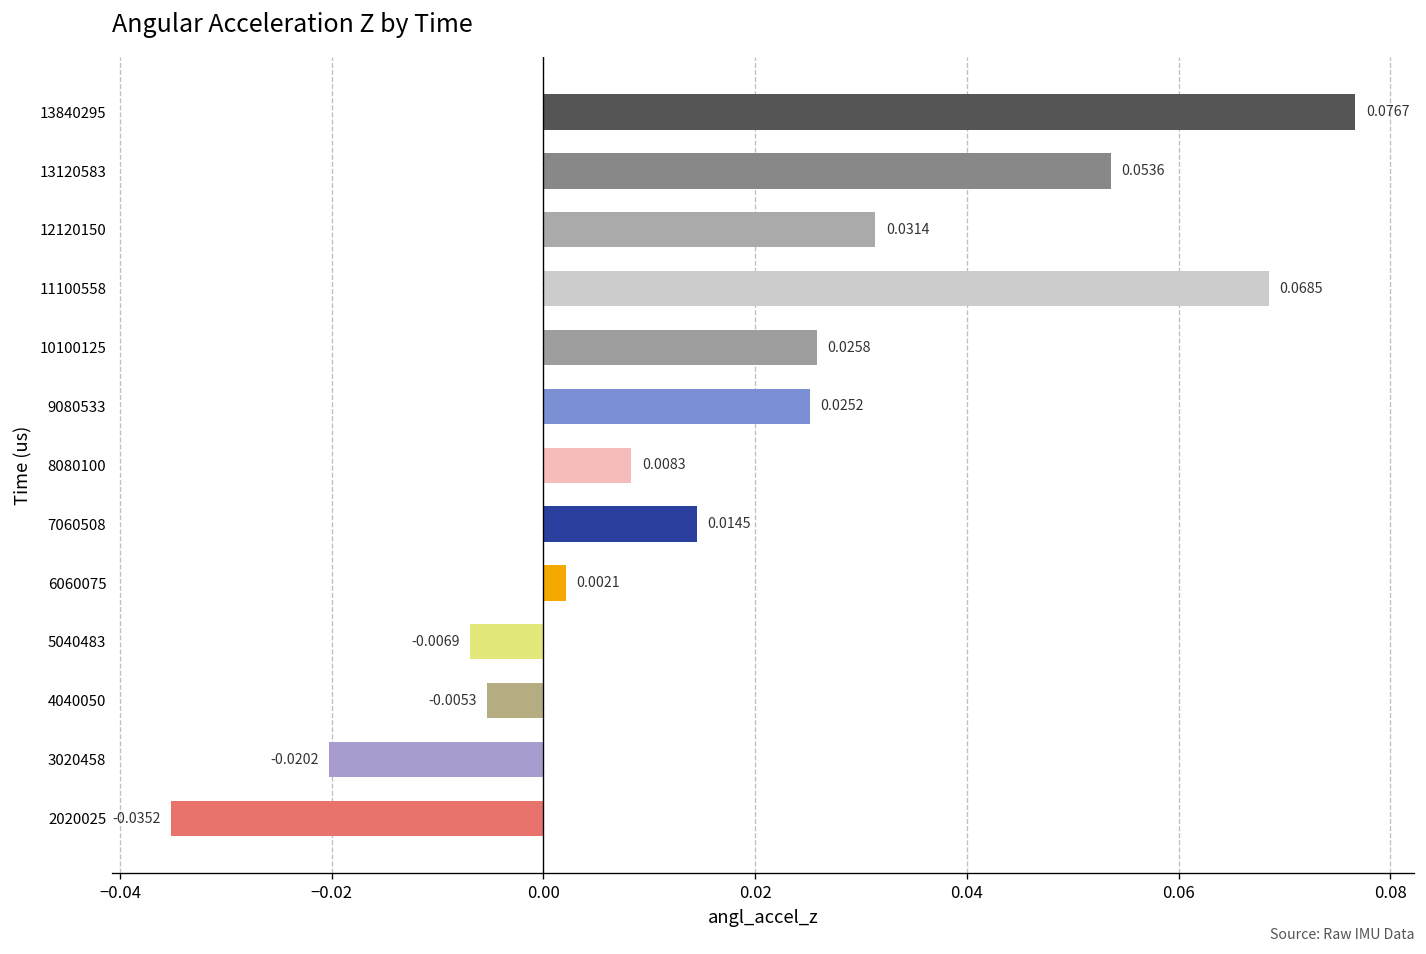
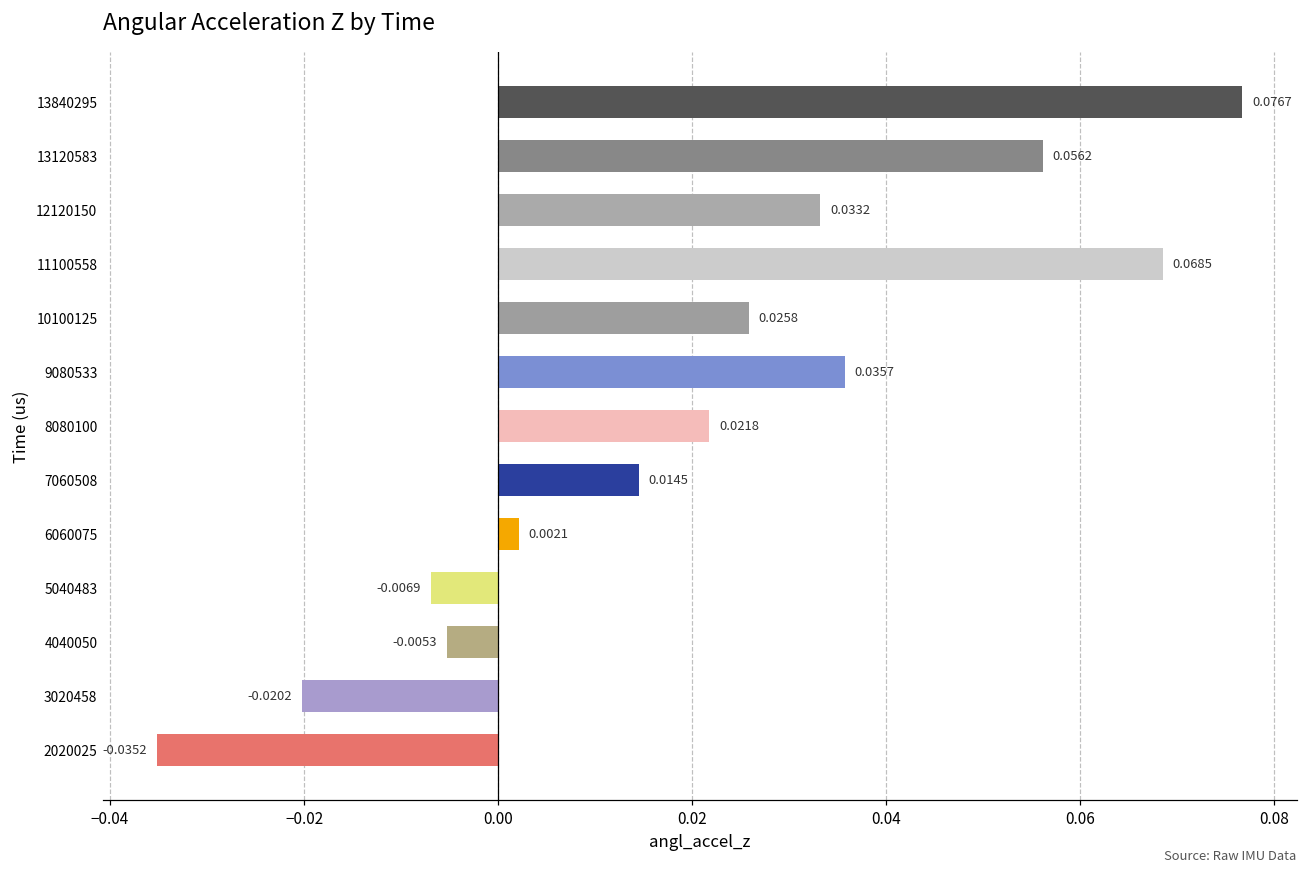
  {
    "13840295": 0.0767,
-   "13120583": 0.0536,
-   "12120150": 0.0314,
+   "13120583": 0.0562,
+   "12120150": 0.0332,
    "11100558": 0.0685,
    "10100125": 0.0258,
-   "9080533": 0.0252,
-   "8080100": 0.0083,
+   "9080533": 0.0357,
+   "8080100": 0.0218,
    "7060508": 0.0145,
    "6060075": 0.0021,
    "5040483": -0.0069,
    "4040050": -0.0053,
    "3020458": -0.0202,
    "2020025": -0.0352
  }
